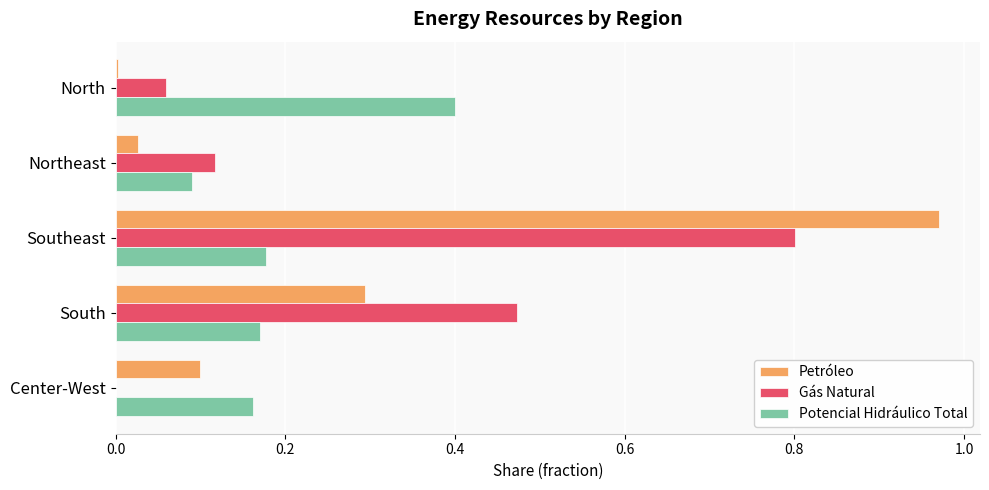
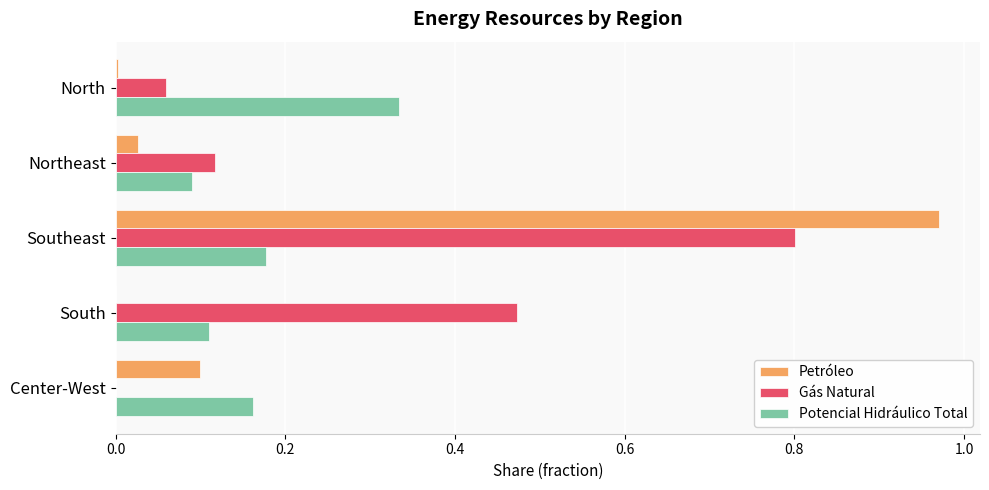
  {
    "Petróleo": {
      "Northeast": 0.03,
      "Southeast": 0.97,
-     "South": 0.29,
+     "South": 0.00,
      "Center-West": 0.10
    },
    "Gás Natural": {
      "North": 0.06,
      "Northeast": 0.12,
      "Southeast": 0.80,
      "South": 0.47,
      "Center-West": 0.00
    },
    "Potencial Hidráulico Total": {
-     "North": 0.40,
+     "North": 0.33,
      "Northeast": 0.09,
      "Southeast": 0.18,
-     "South": 0.17,
+     "South": 0.11,
      "Center-West": 0.16
    }
  }
